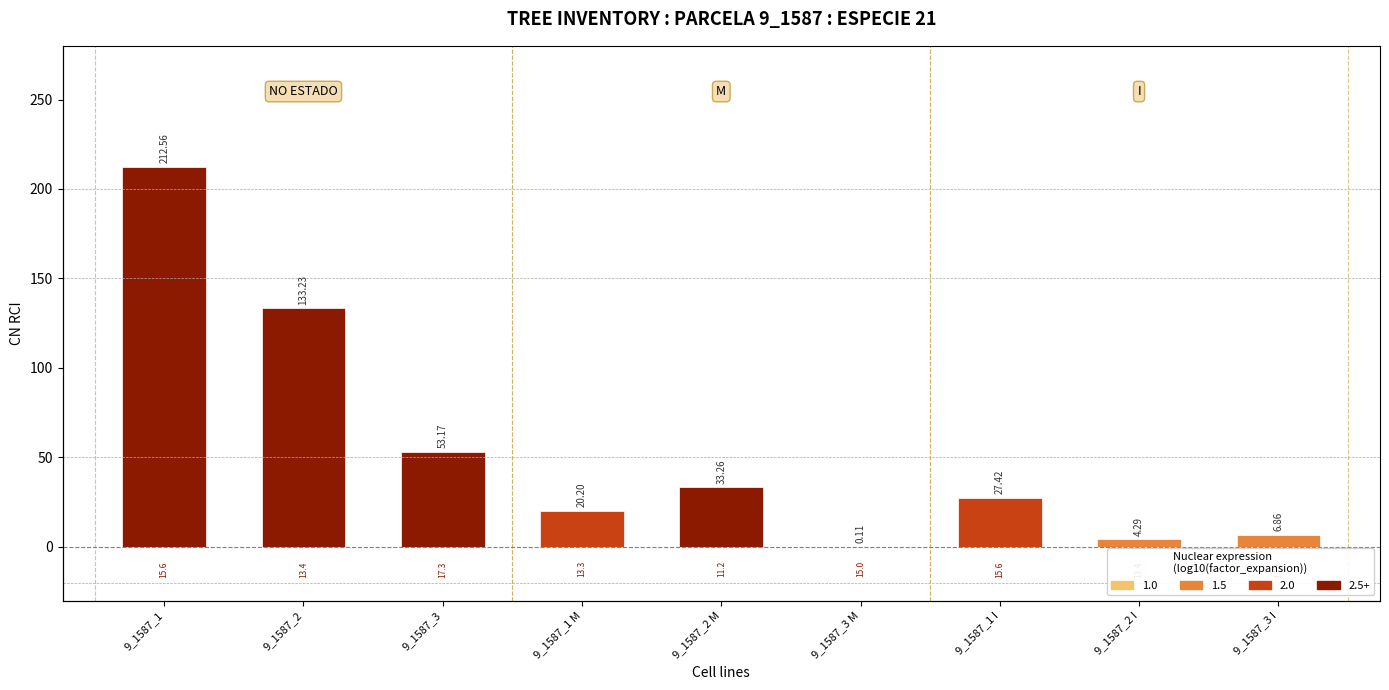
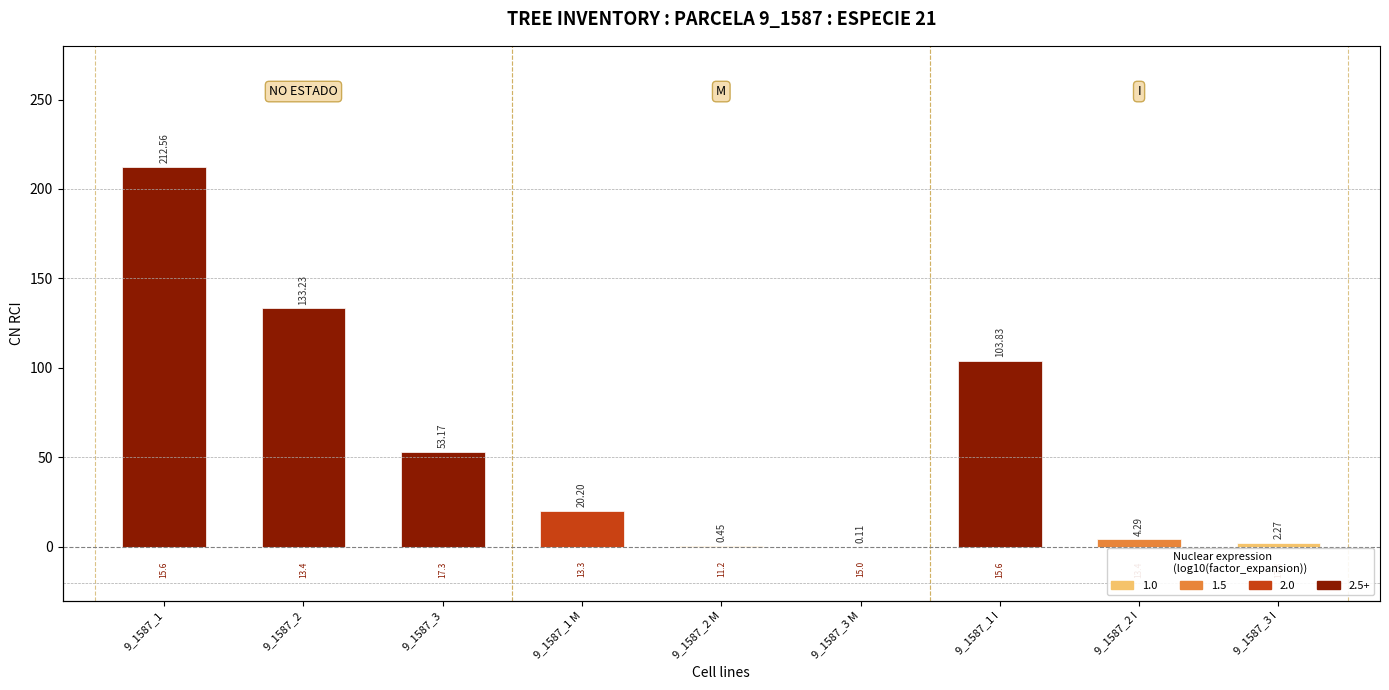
  {
    "9_1587_1": 212.56,
    "9_1587_2": 133.23,
    "9_1587_3": 53.17,
    "9_1587_1 M": 20.20,
-   "9_1587_2 M": 33.26,
+   "9_1587_2 M": 0.45,
    "9_1587_3 M": 0.11,
-   "9_1587_1 I": 27.42,
+   "9_1587_1 I": 103.83,
    "9_1587_2 I": 4.29,
-   "9_1587_3 I": 6.86
+   "9_1587_3 I": 2.27
  }
